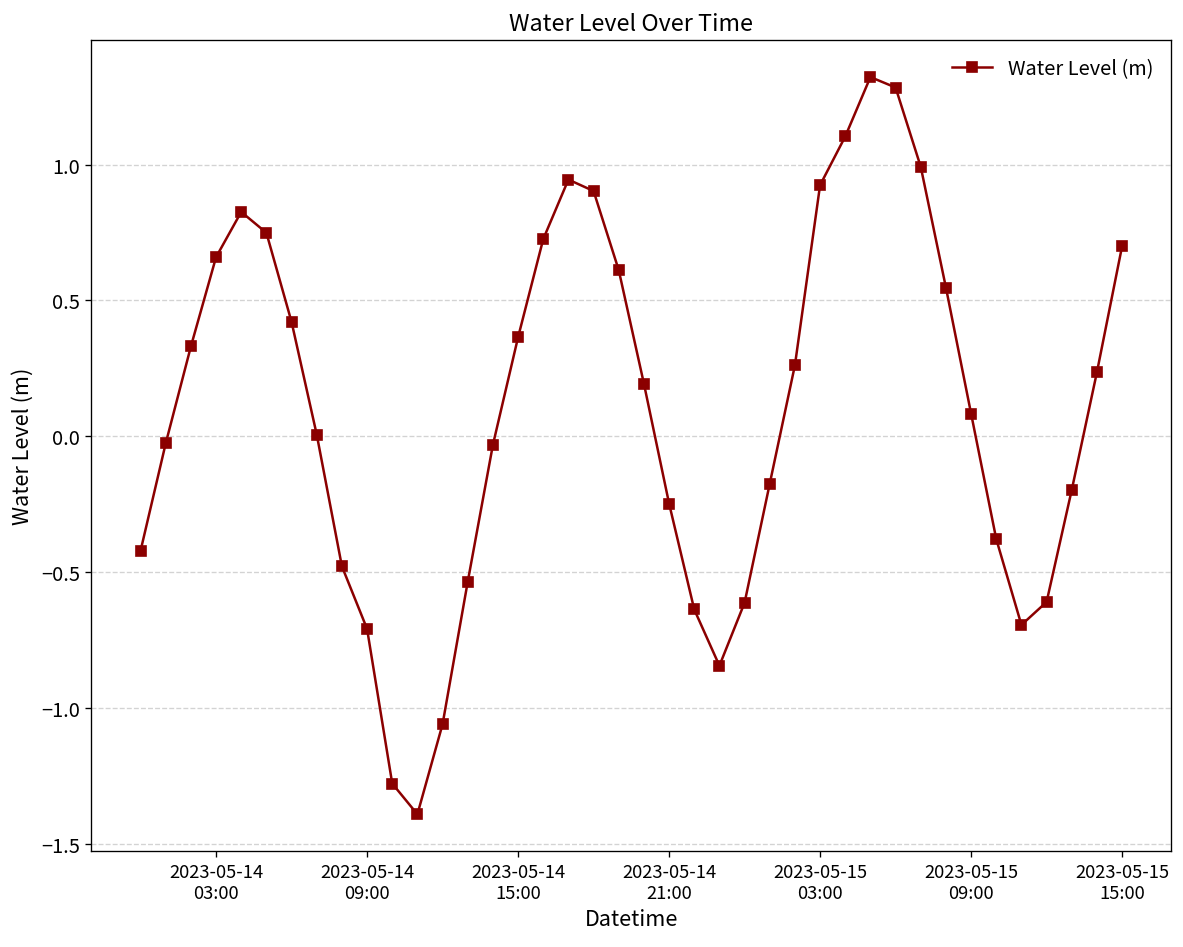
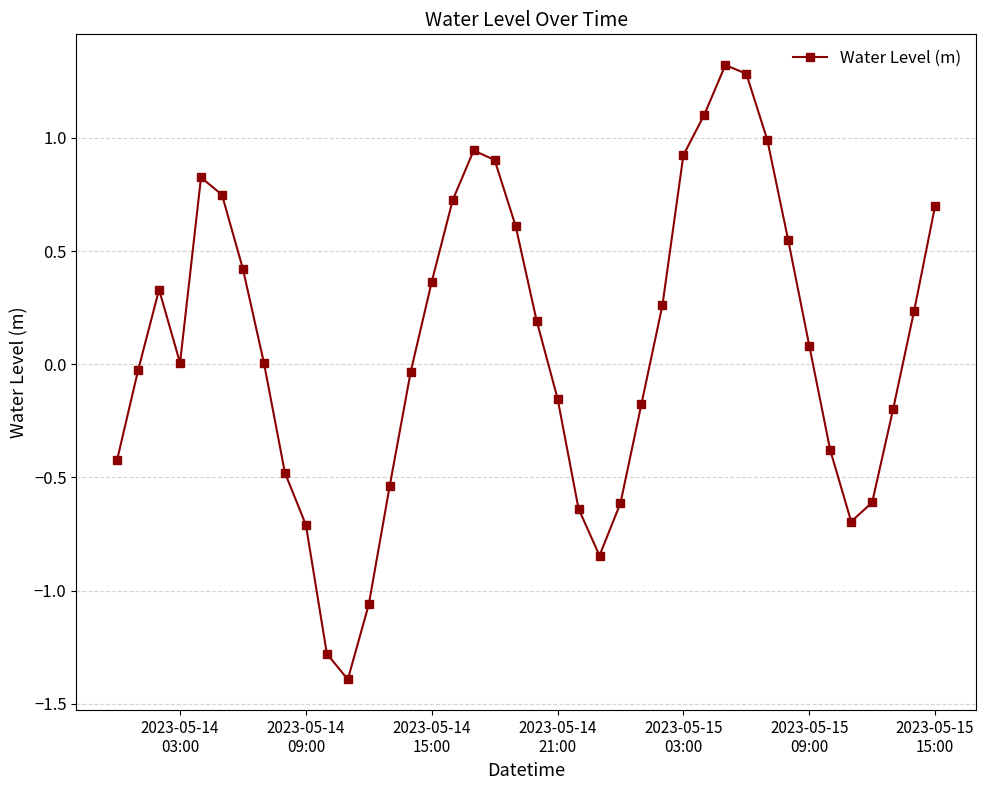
  {
-   "2023-05-14 03:00": 0.66,
+   "2023-05-14 03:00": 0.01,
    "2023-05-14 09:00": -0.71,
    "2023-05-14 15:00": 0.36,
-   "2023-05-14 21:00": -0.25,
+   "2023-05-14 21:00": -0.15,
    "2023-05-15 03:00": 0.92,
    "2023-05-15 09:00": 0.08,
    "2023-05-15 15:00": 0.70
  }
